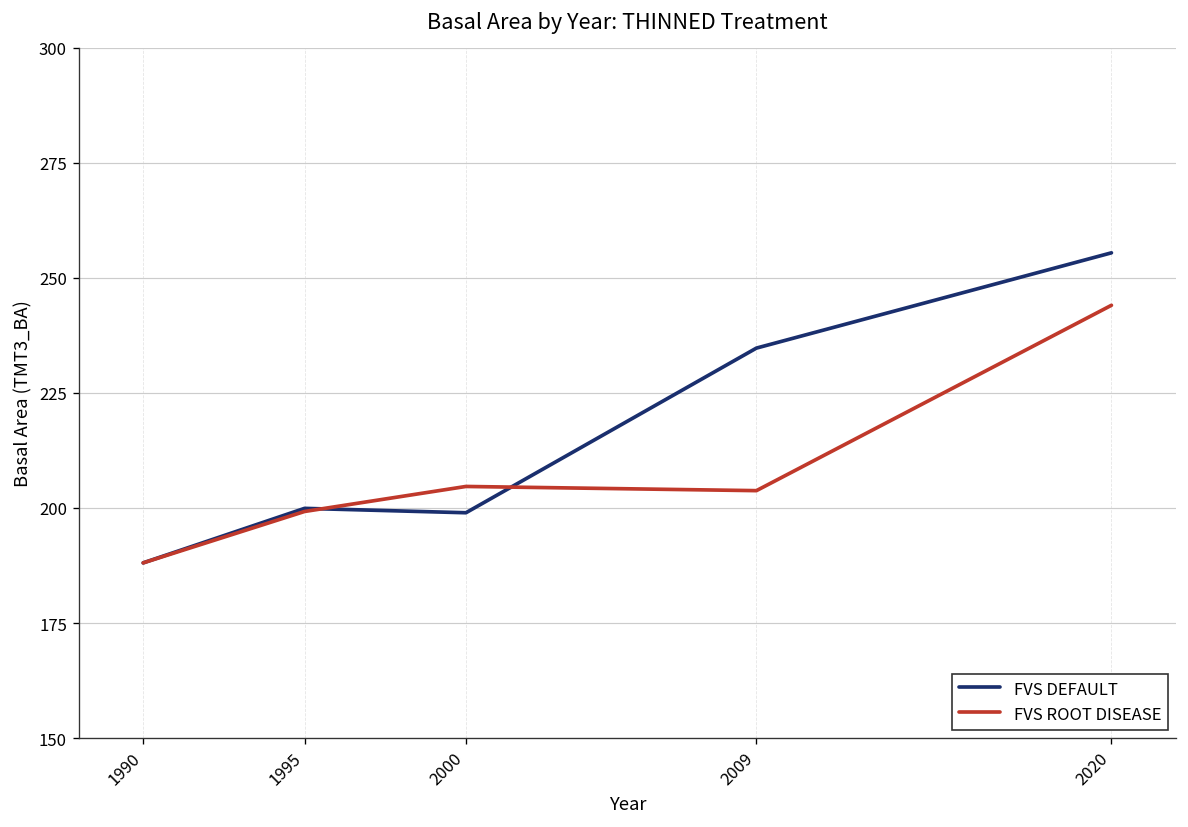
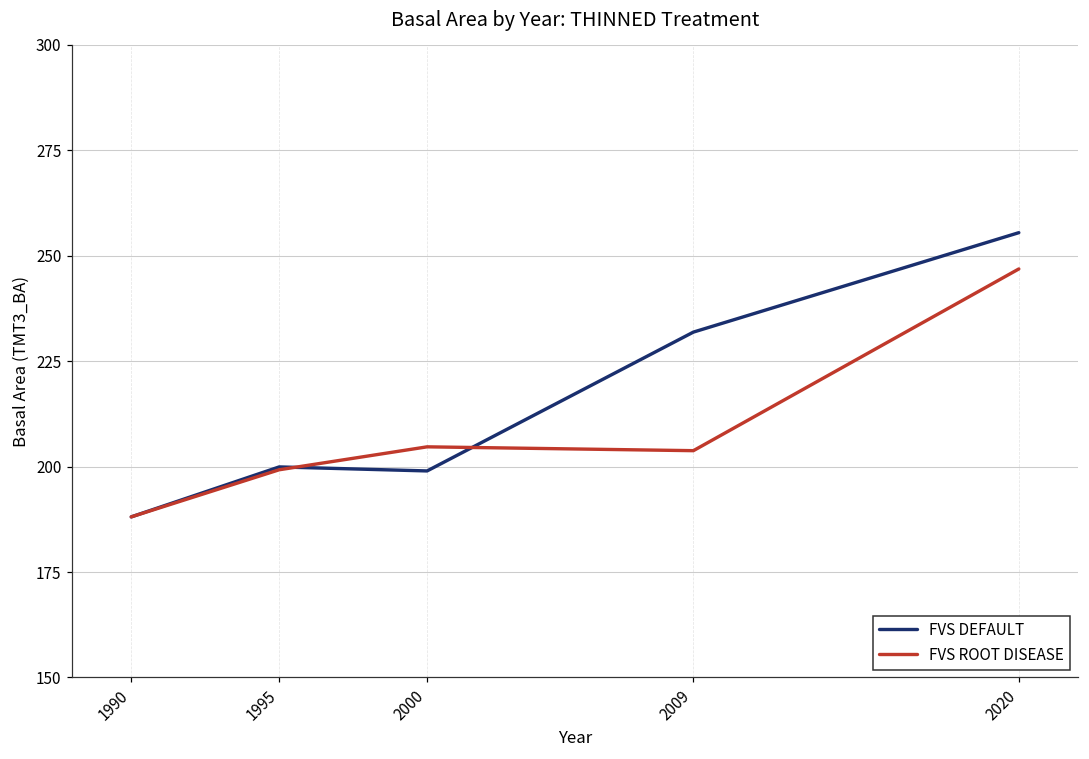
  {
    "FVS DEFAULT": {
      "1995": 200,
      "2000": 199,
-     "2009": 235,
+     "2009": 232,
      "2020": 255
    },
    "FVS ROOT DISEASE": {
      "1995": 199,
      "2000": 205,
      "2009": 204,
-     "2020": 244
+     "2020": 247
    }
  }
